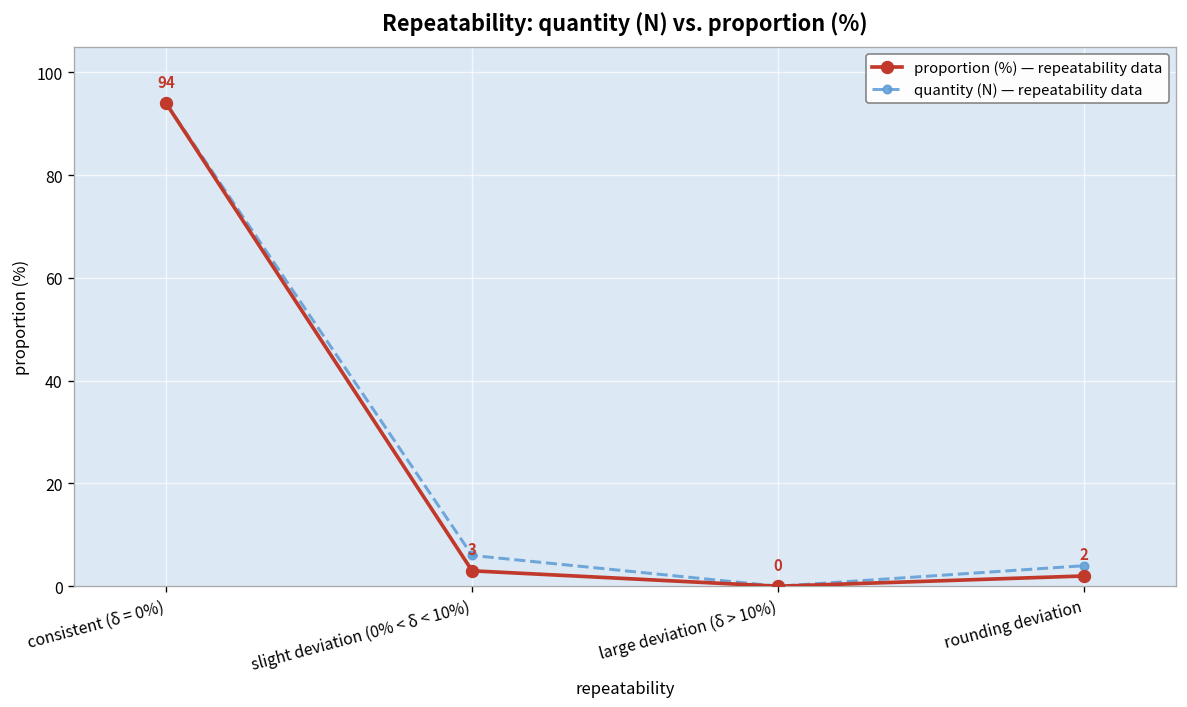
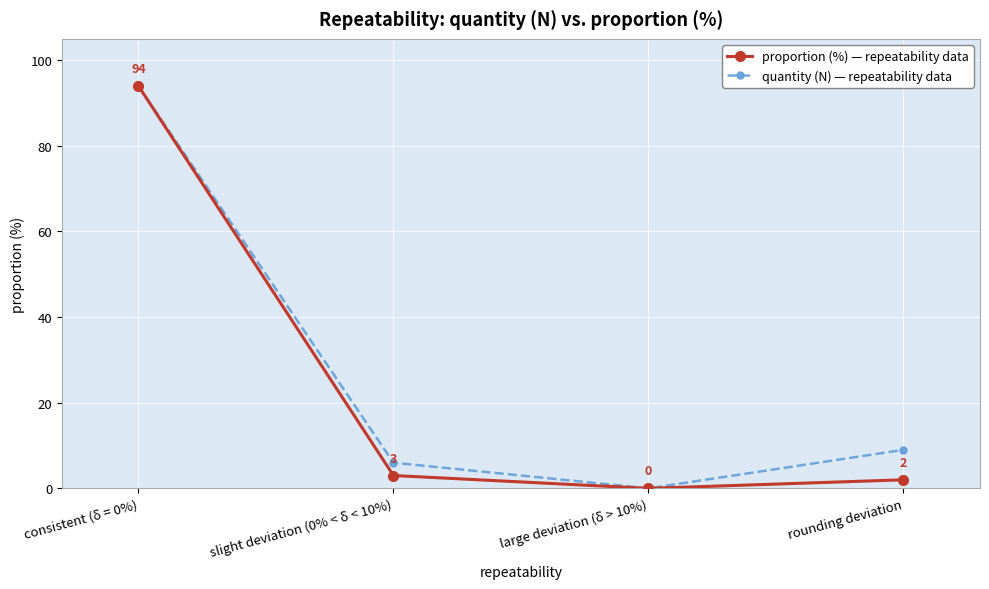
  {
    "proportion (%) — repeatability data": {
      "rounding deviation": 2
    },
    "quantity (N) — repeatability data": {
-     "rounding deviation": 4
+     "rounding deviation": 9
    }
  }
